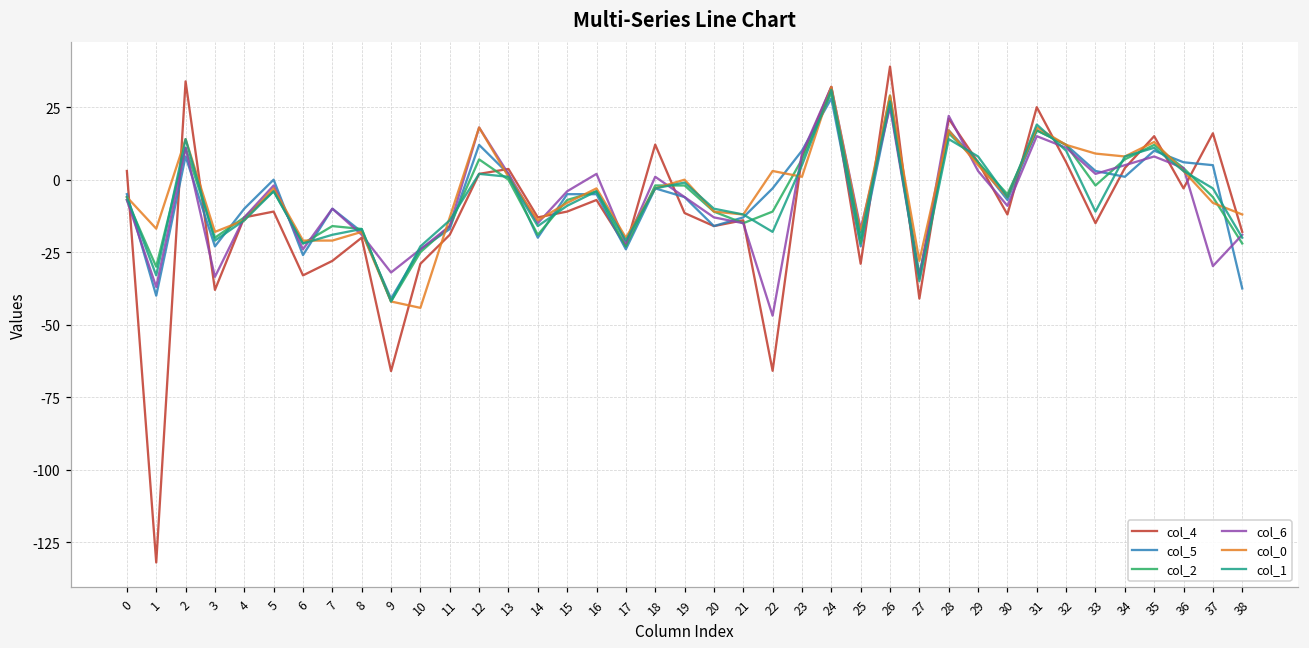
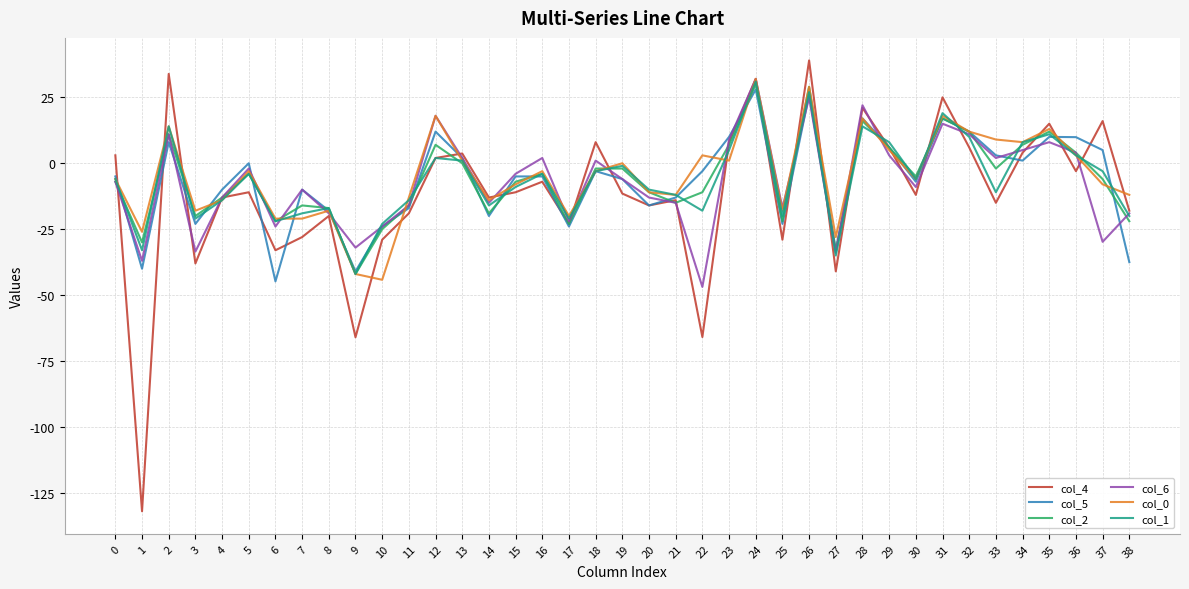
  {
    "col_4": {
      "0": 3,
      "1": -132,
      "2": 34,
      "3": -38,
      "5": -11,
      "6": -33,
      "7": -28,
      "8": -20,
      "9": -66,
      "10": -29,
      "11": -19,
      "13": 4,
      "14": -13,
      "15": -11,
      "16": -7,
-     "18": 12,
+     "18": 8,
      "19": -12,
      "21": -14,
      "22": -66,
      "23": 8,
      "25": -29,
      "26": 39,
      "27": -41,
      "28": 21,
      "30": -12,
      "31": 25,
      "32": 6,
      "33": -15,
      "34": 4,
      "35": 15,
      "36": -3,
      "37": 16,
      "38": -18
    },
    "col_5": {
      "0": -5,
      "1": -40,
      "2": 8,
      "3": -23,
      "4": -10,
      "5": 0,
-     "6": -26,
+     "6": -45,
      "9": -41,
      "11": -17,
      "12": 12,
      "14": -20,
      "15": -5,
      "16": -5,
      "17": -24,
      "21": -13,
      "22": -3,
      "23": 10,
      "24": 28,
      "25": -23,
      "26": 26,
      "30": -7,
      "33": 3,
      "34": 1,
      "35": 10,
-     "36": 6,
+     "36": 10,
      "37": 5,
      "38": -38
    },
    "col_6": {
      "1": -37,
      "3": -34,
      "5": -2,
      "6": -24,
      "8": -19,
      "9": -32,
      "14": -15,
      "15": -4,
      "16": 2,
      "17": -22,
      "18": 1,
      "20": -13,
      "22": -47,
      "23": 9,
      "25": -17,
      "26": 25,
      "27": -34,
      "28": 22,
      "29": 3,
      "30": -9,
      "31": 15,
      "32": 11,
      "33": 2,
      "34": 5,
      "35": 8,
      "37": -30,
      "38": -19
    },
    "col_0": {
-     "1": -17,
+     "1": -26,
      "3": -18,
      "5": -3,
      "6": -21,
      "7": -21,
      "10": -44,
      "11": -13,
      "14": -14,
      "15": -8,
      "16": -3,
      "17": -20,
      "19": 0,
      "22": 3,
      "23": 1,
      "25": -18,
      "27": -28,
      "29": 5,
      "31": 18,
      "33": 9,
      "35": 13,
      "37": -8,
      "38": -12
    }
  }
